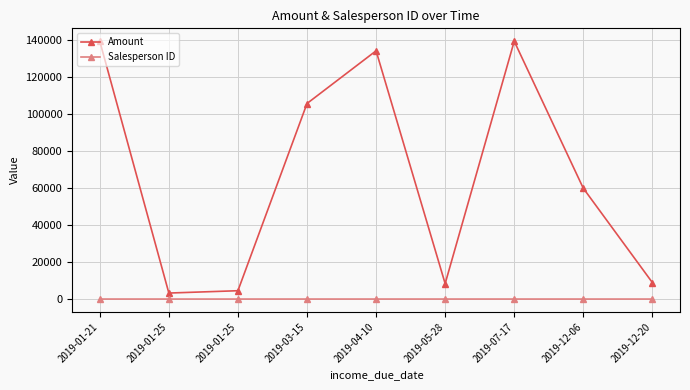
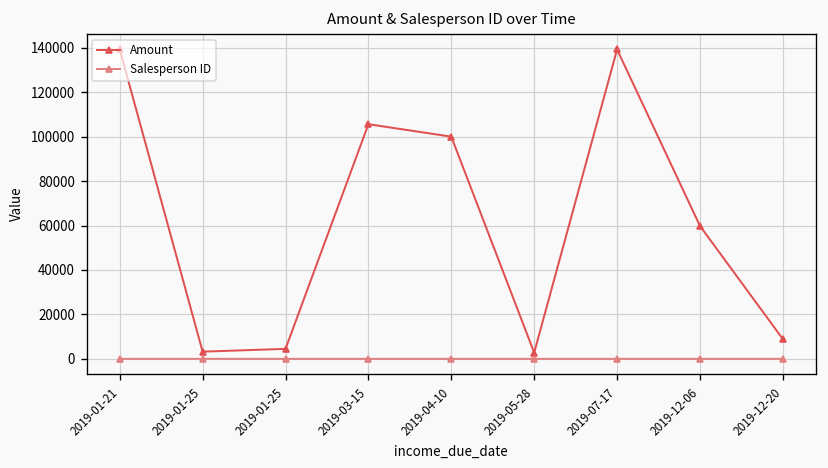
  {
    "Amount": {
      "2019-03-15": 106000,
-     "2019-04-10": 134000,
-     "2019-05-28": 8000,
+     "2019-04-10": 100000,
+     "2019-05-28": 3000,
      "2019-07-17": 139000,
      "2019-12-06": 60000,
      "2019-12-20": 9000
    },
    "Salesperson ID": {
      "2019-01-21": 0,
      "2019-03-15": 0,
      "2019-04-10": 0,
      "2019-05-28": 0,
      "2019-07-17": 0,
      "2019-12-06": 0,
      "2019-12-20": 0
    }
  }
